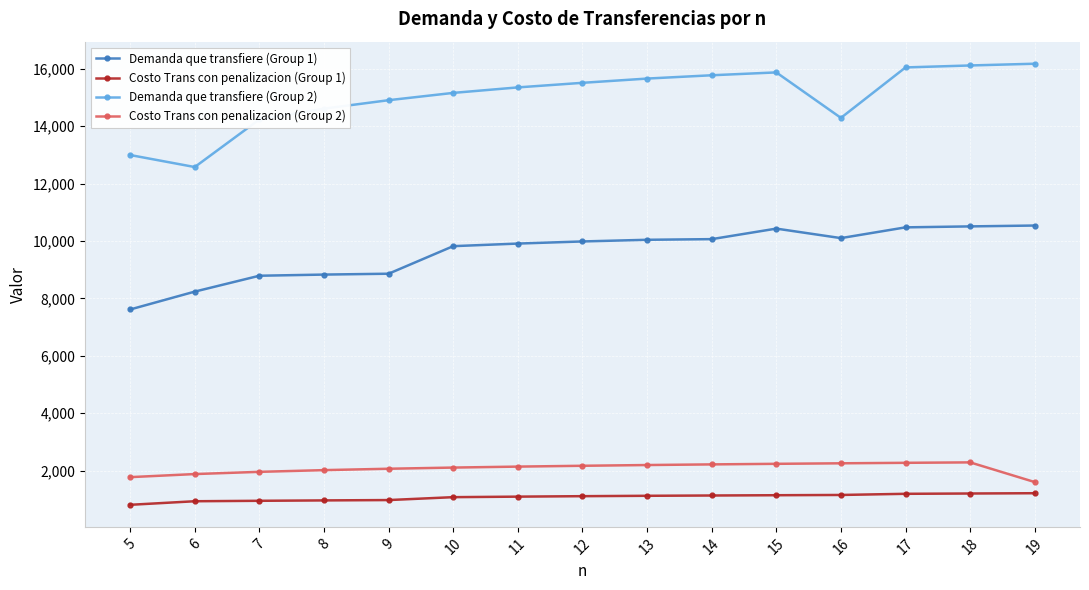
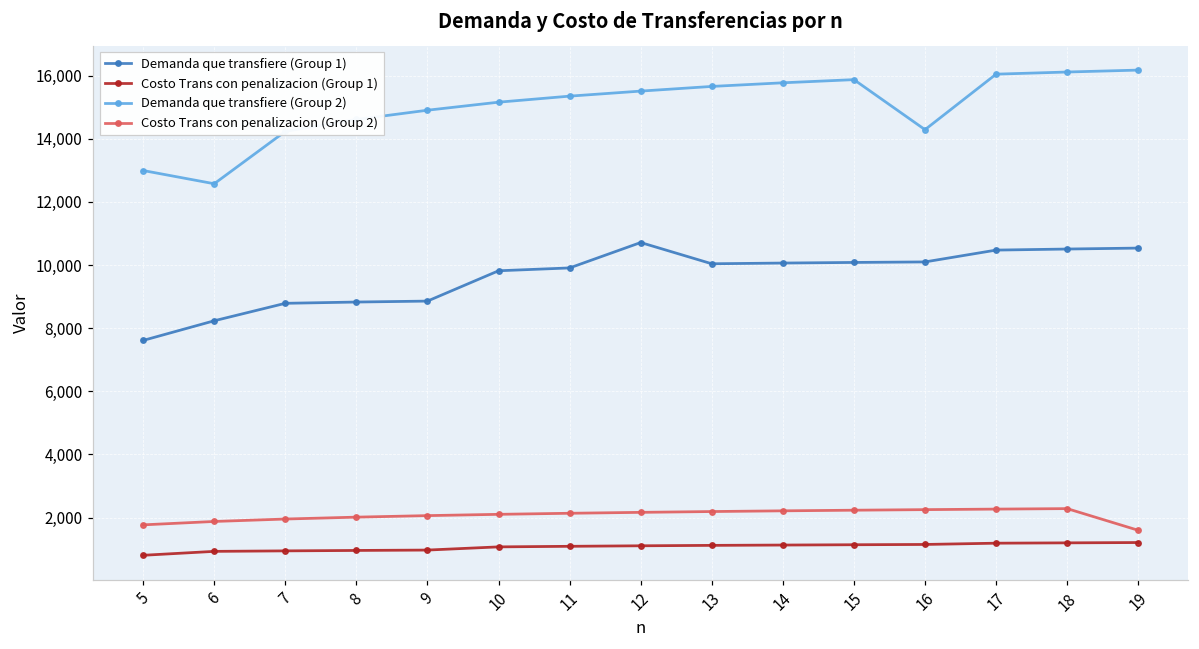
  {
    "Demanda que transfiere (Group 1)": {
      "5": "7,600",
      "6": "8,200",
      "7": "8,800",
      "8": "8,800",
      "9": "8,900",
      "10": "9,800",
      "11": "9,900",
-     "12": "10,000",
+     "12": "10,700",
      "13": "10,000",
      "14": "10,100",
-     "15": "10,400",
+     "15": "10,100",
      "16": "10,100",
      "17": "10,500",
      "18": "10,500",
      "19": "10,500"
    },
    "Costo Trans con penalizacion (Group 1)": {
      "5": "800",
      "6": "900",
      "7": "900",
      "8": "1,000",
      "9": "1,000",
      "10": "1,100",
      "11": "1,100",
      "12": "1,100",
      "13": "1,100",
      "14": "1,100",
      "15": "1,100",
      "16": "1,100",
      "17": "1,200",
      "18": "1,200",
      "19": "1,200"
    },
    "Demanda que transfiere (Group 2)": {
      "5": "13,000",
      "6": "12,600",
      "9": "14,900",
      "10": "15,200",
      "11": "15,300",
      "12": "15,500",
      "13": "15,700",
      "14": "15,800",
      "15": "15,900",
      "16": "14,300",
      "17": "16,000",
      "18": "16,100",
      "19": "16,200"
    },
    "Costo Trans con penalizacion (Group 2)": {
      "5": "1,800",
      "6": "1,900",
      "7": "2,000",
      "8": "2,000",
      "9": "2,100",
      "10": "2,100",
      "11": "2,100",
      "12": "2,200",
      "13": "2,200",
      "14": "2,200",
      "15": "2,200",
      "16": "2,300",
      "17": "2,300",
      "18": "2,300",
      "19": "1,600"
    }
  }
